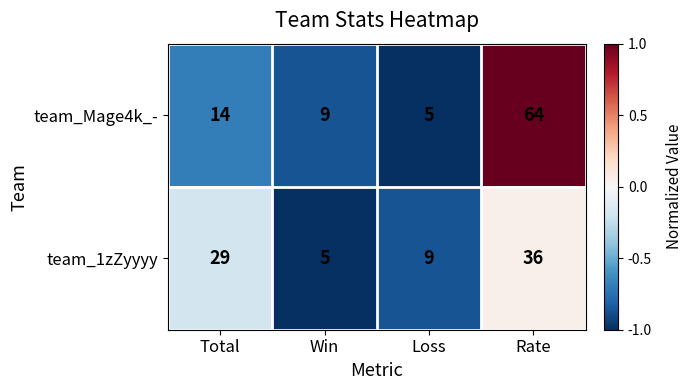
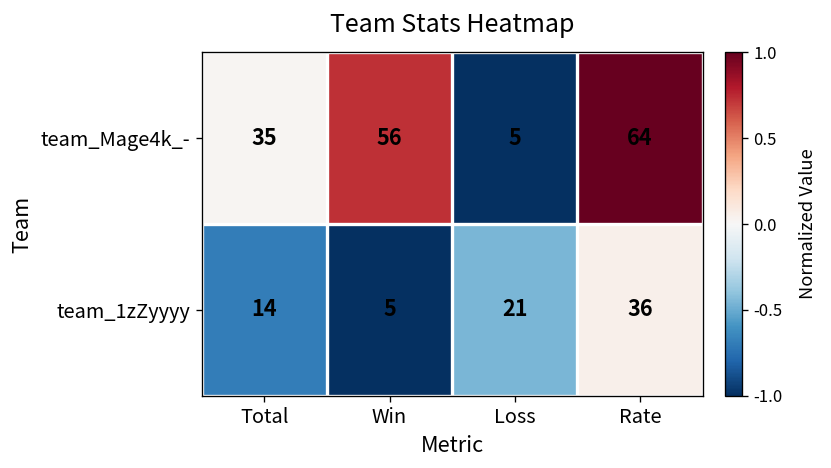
  {
    "team_Mage4k_-": {
-     "Total": 14,
-     "Win": 9,
+     "Total": 35,
+     "Win": 56,
      "Loss": 5,
      "Rate": 64
    },
    "team_1zZyyyy": {
-     "Total": 29,
+     "Total": 14,
      "Win": 5,
-     "Loss": 9,
+     "Loss": 21,
      "Rate": 36
    }
  }
